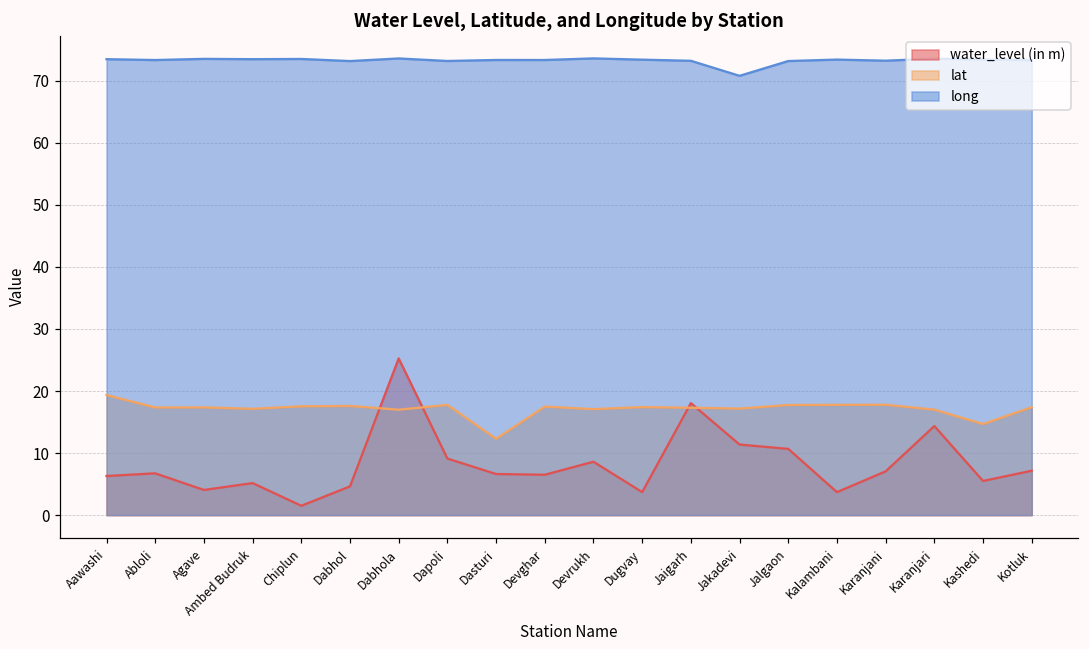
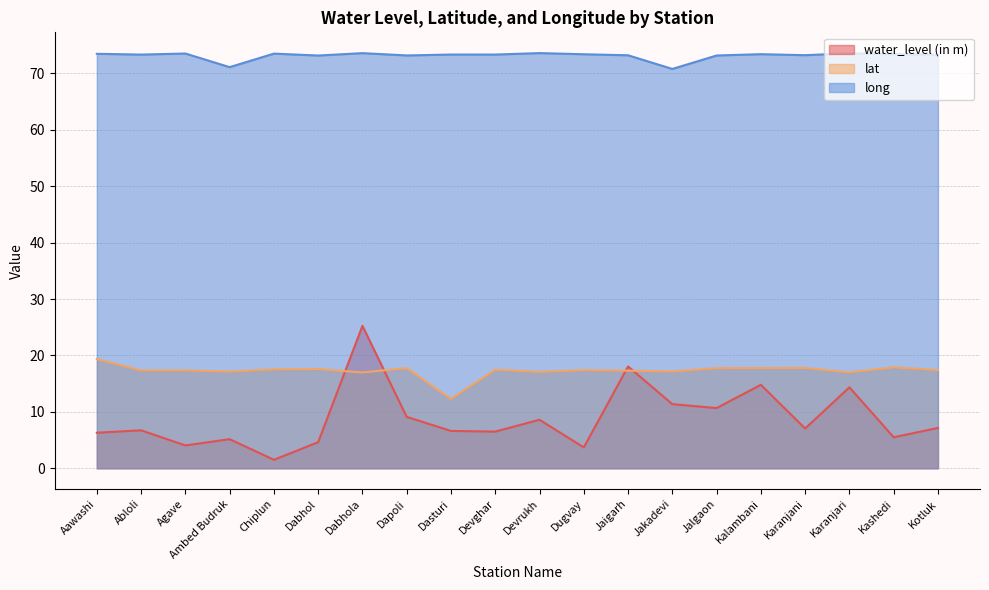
  {
    "water_level (in m)": {
      "Aawashi": 6,
      "Abloli": 7,
      "Agave": 4,
      "Ambed Budruk": 5,
      "Chiplun": 2,
      "Dabhol": 5,
      "Dabhola": 25,
      "Dapoli": 9,
      "Dasturi": 7,
      "Devghar": 7,
      "Devrukh": 9,
      "Dugvay": 4,
      "Jaigarh": 18,
      "Jakadevi": 11,
      "Jalgaon": 11,
-     "Kalambani": 4,
+     "Kalambani": 15,
      "Karanjani": 7,
      "Karanjari": 14,
      "Kashedi": 6,
      "Kotluk": 7
    },
    "lat": {
      "Aawashi": 19,
      "Abloli": 17,
      "Agave": 17,
      "Ambed Budruk": 17,
      "Chiplun": 18,
      "Dabhol": 18,
      "Dabhola": 17,
      "Dapoli": 18,
      "Dasturi": 12,
      "Devghar": 17,
      "Devrukh": 17,
      "Dugvay": 17,
      "Jaigarh": 17,
      "Jakadevi": 17,
      "Jalgaon": 18,
      "Kalambani": 18,
      "Karanjani": 18,
      "Karanjari": 17,
-     "Kashedi": 15,
+     "Kashedi": 18,
      "Kotluk": 17
    },
    "long": {
      "Aawashi": 73,
      "Abloli": 73,
      "Agave": 74,
-     "Ambed Budruk": 73,
+     "Ambed Budruk": 71,
      "Chiplun": 74,
      "Dabhol": 73,
      "Dabhola": 74,
      "Dapoli": 73,
      "Dasturi": 73,
      "Devghar": 73,
      "Devrukh": 74,
      "Dugvay": 73,
      "Jaigarh": 73,
      "Jakadevi": 71,
      "Jalgaon": 73,
      "Kalambani": 73,
      "Karanjani": 73
    }
  }
